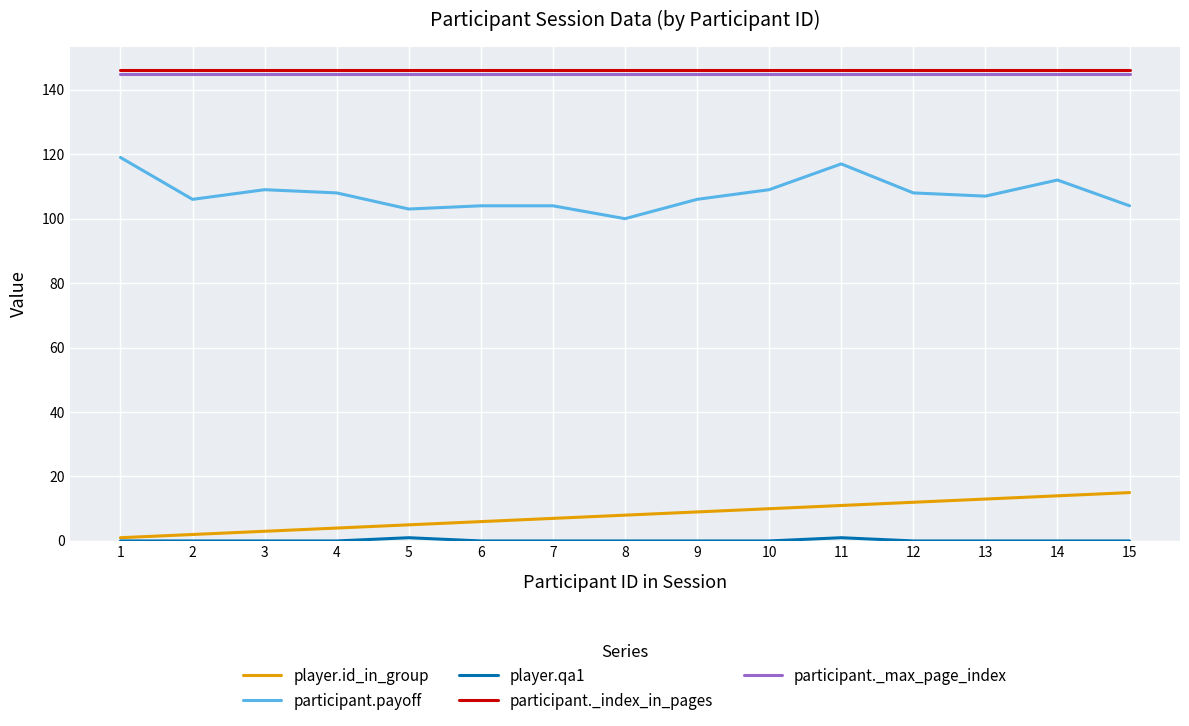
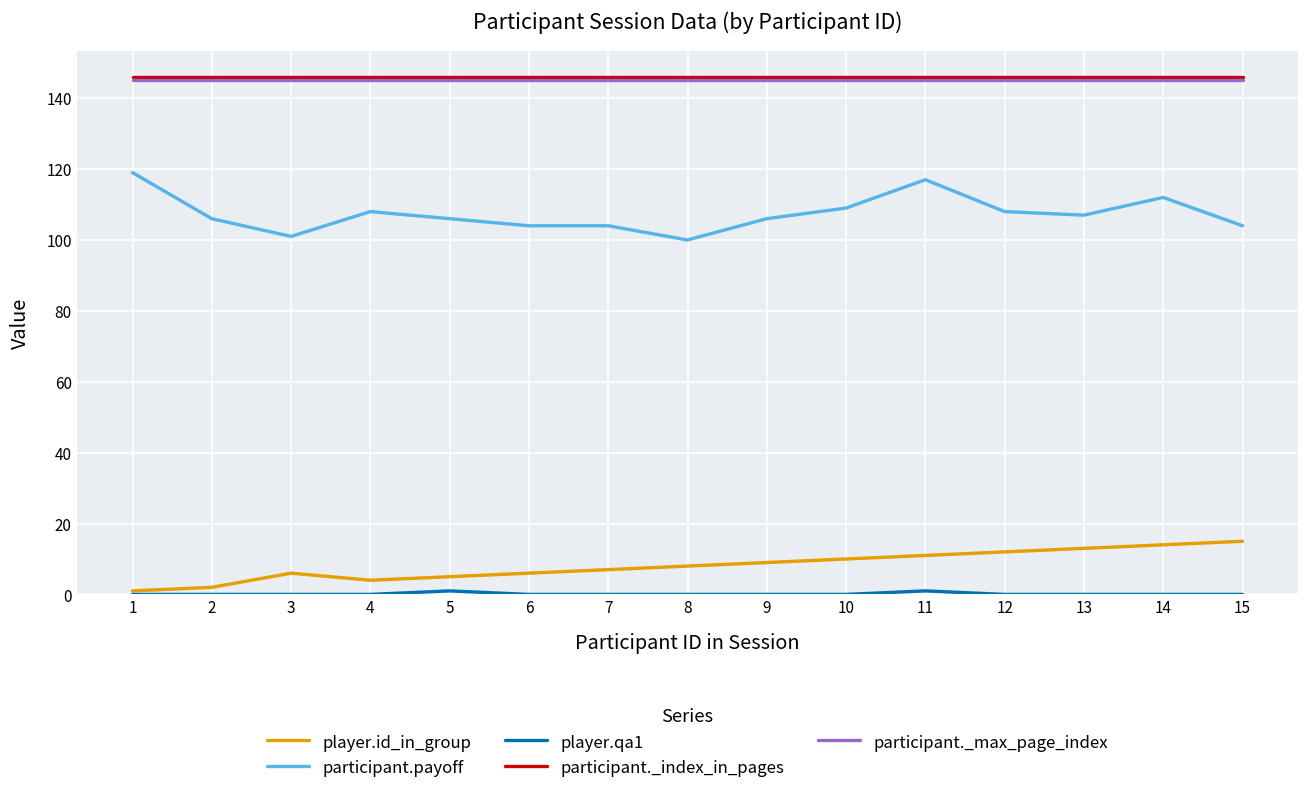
  {
    "player.id_in_group": {
      "1": 1,
      "2": 2,
-     "3": 3,
+     "3": 6,
      "4": 4,
      "5": 5,
      "6": 6,
      "7": 7,
      "8": 8,
      "9": 9,
      "10": 10,
      "11": 11,
      "12": 12,
      "13": 13,
      "14": 14,
      "15": 15
    },
    "participant.payoff": {
      "1": 119,
      "2": 106,
-     "3": 109,
+     "3": 101,
      "4": 108,
-     "5": 103,
+     "5": 106,
      "6": 104,
      "7": 104,
      "8": 100,
      "9": 106,
      "10": 109,
      "11": 117,
      "12": 108,
      "13": 107,
      "14": 112,
      "15": 104
    },
    "player.qa1": {
      "1": 0,
      "2": 0,
      "3": 0,
      "4": 0,
      "5": 1,
      "6": 0,
      "7": 0,
      "8": 0,
      "9": 0,
      "10": 0,
      "11": 1,
      "12": 0,
      "13": 0,
      "14": 0,
      "15": 0
    },
    "participant._index_in_pages": {
      "1": 146,
      "2": 146,
      "3": 146,
      "4": 146,
      "5": 146,
      "6": 146,
      "7": 146,
      "8": 146,
      "9": 146,
      "10": 146,
      "11": 146,
      "12": 146,
      "13": 146,
      "14": 146,
      "15": 146
    },
    "participant._max_page_index": {
      "1": 145,
      "2": 145,
      "3": 145,
      "4": 145,
      "5": 145,
      "6": 145,
      "7": 145,
      "8": 145,
      "9": 145,
      "10": 145,
      "11": 145,
      "12": 145,
      "13": 145,
      "14": 145,
      "15": 145
    }
  }
